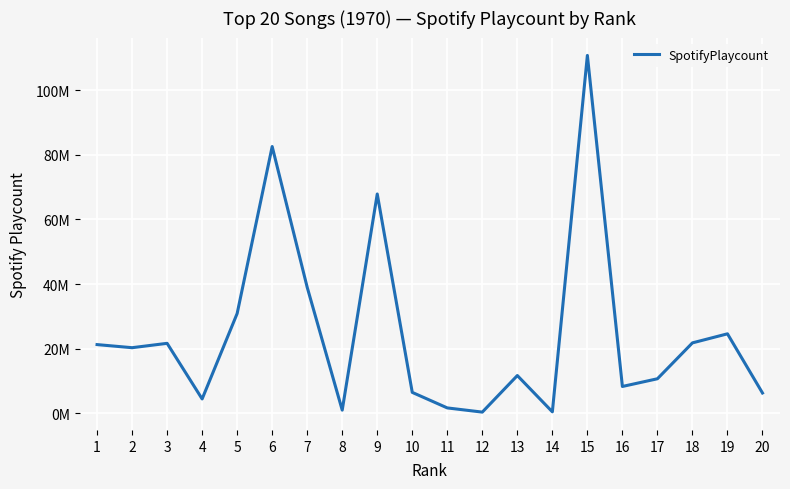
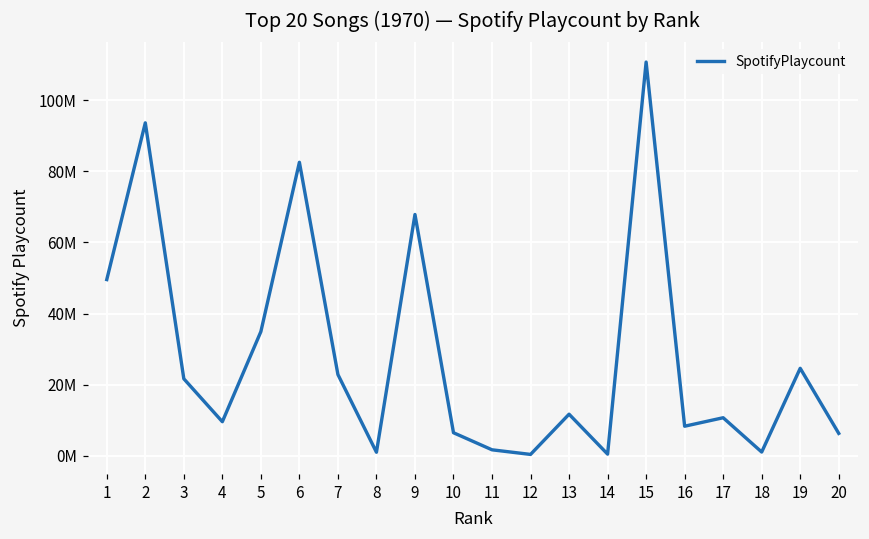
  {
-   "1": 21000000,
-   "2": 20000000,
+   "1": 50000000,
+   "2": 94000000,
    "3": 22000000,
-   "4": 4000000,
-   "5": 31000000,
+   "4": 10000000,
+   "5": 35000000,
    "6": 83000000,
-   "7": 39000000,
+   "7": 23000000,
    "8": 1000000,
    "9": 68000000,
    "10": 6000000,
    "11": 2000000,
    "12": 0,
    "13": 12000000,
    "14": 0,
    "15": 111000000,
    "16": 8000000,
    "17": 11000000,
-   "18": 22000000,
+   "18": 1000000,
    "19": 25000000,
    "20": 6000000
  }
